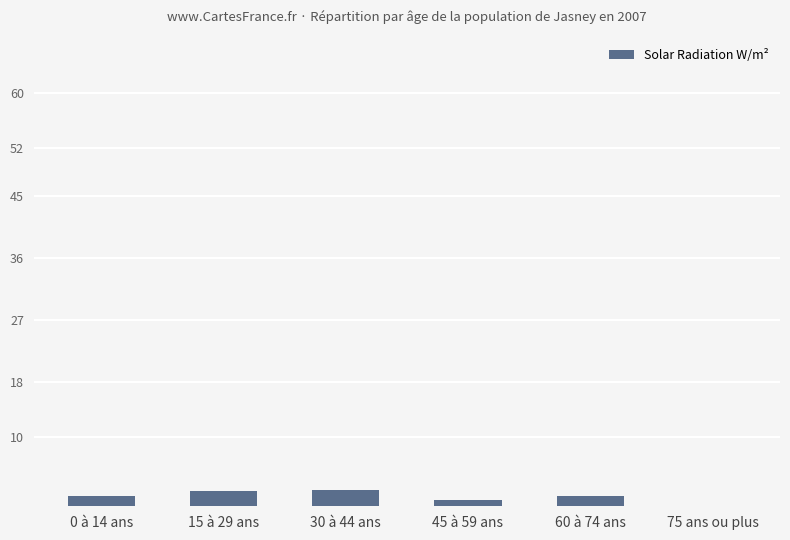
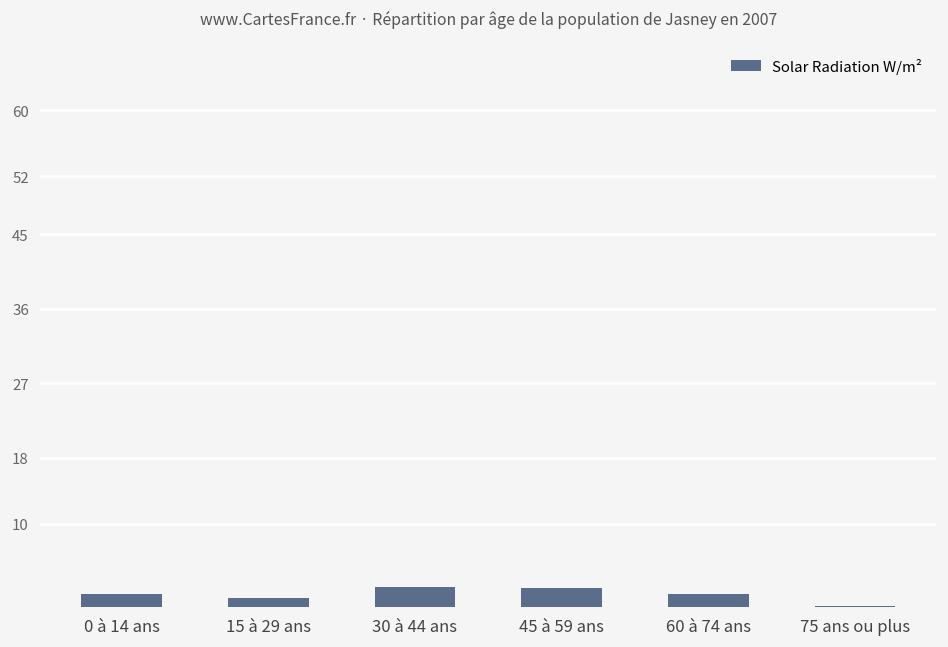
  {
    "0 à 14 ans": 2,
-   "15 à 29 ans": 2,
+   "15 à 29 ans": 1,
    "30 à 44 ans": 2,
-   "45 à 59 ans": 1,
+   "45 à 59 ans": 2,
    "60 à 74 ans": 1
  }
